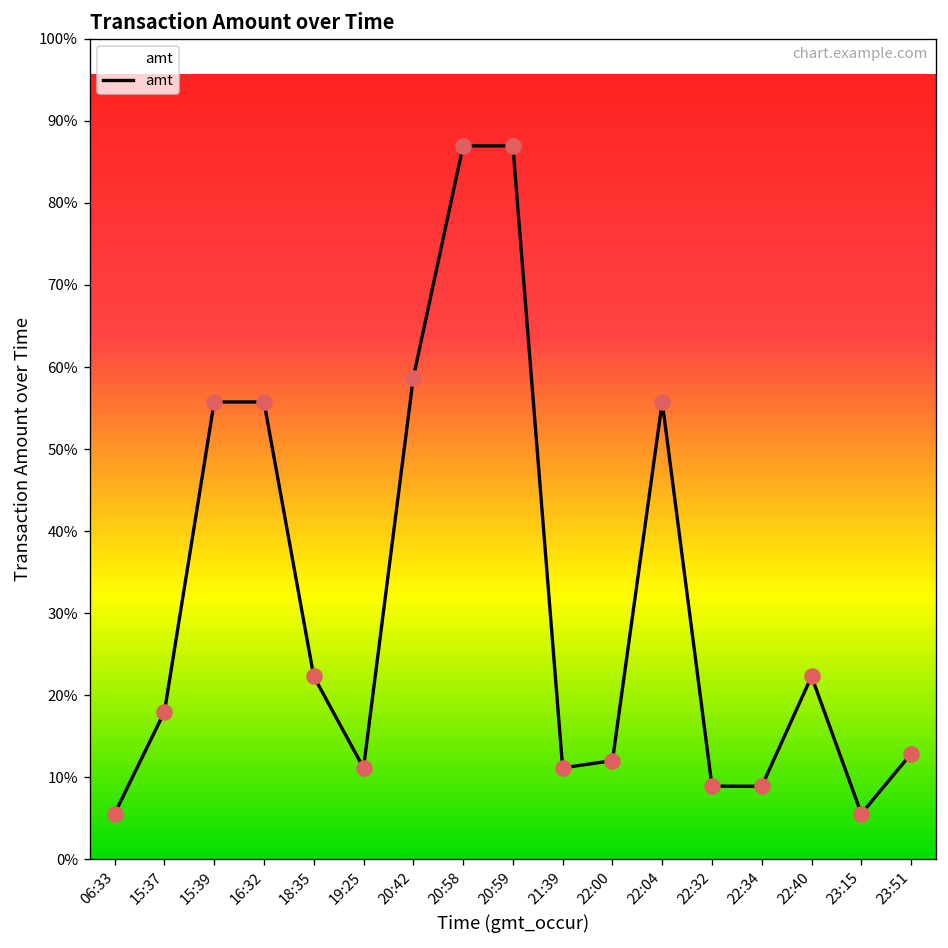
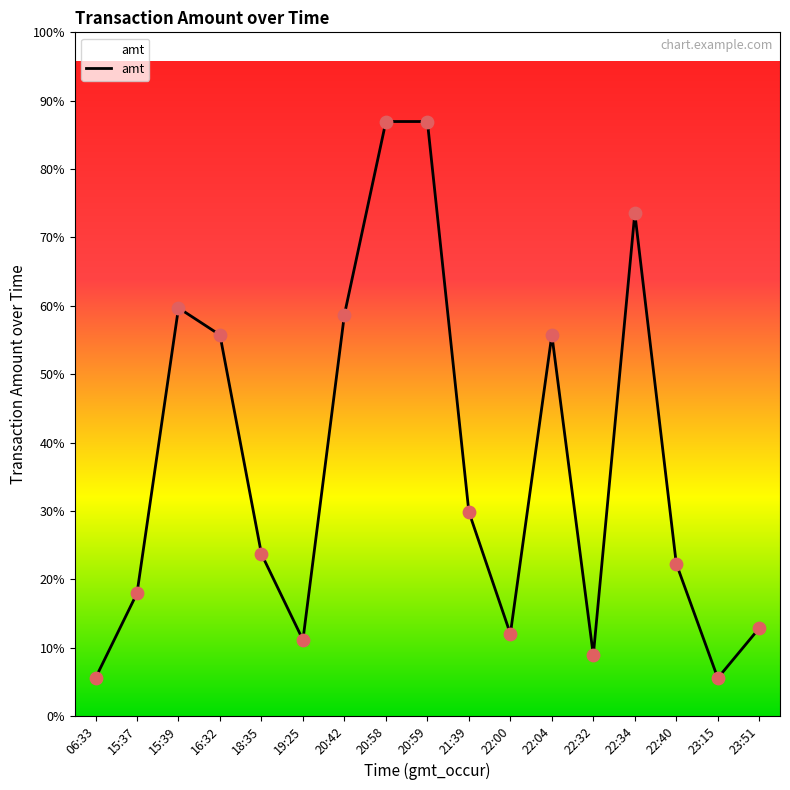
  {
    "06:33": "6%",
    "15:37": "18%",
-   "15:39": "56%",
+   "15:39": "60%",
    "16:32": "56%",
-   "18:35": "22%",
+   "18:35": "24%",
    "19:25": "11%",
    "20:42": "59%",
    "20:58": "87%",
    "20:59": "87%",
-   "21:39": "11%",
+   "21:39": "30%",
    "22:00": "12%",
    "22:04": "56%",
    "22:32": "9%",
-   "22:34": "9%",
+   "22:34": "74%",
    "22:40": "22%",
    "23:15": "6%",
    "23:51": "13%"
  }
